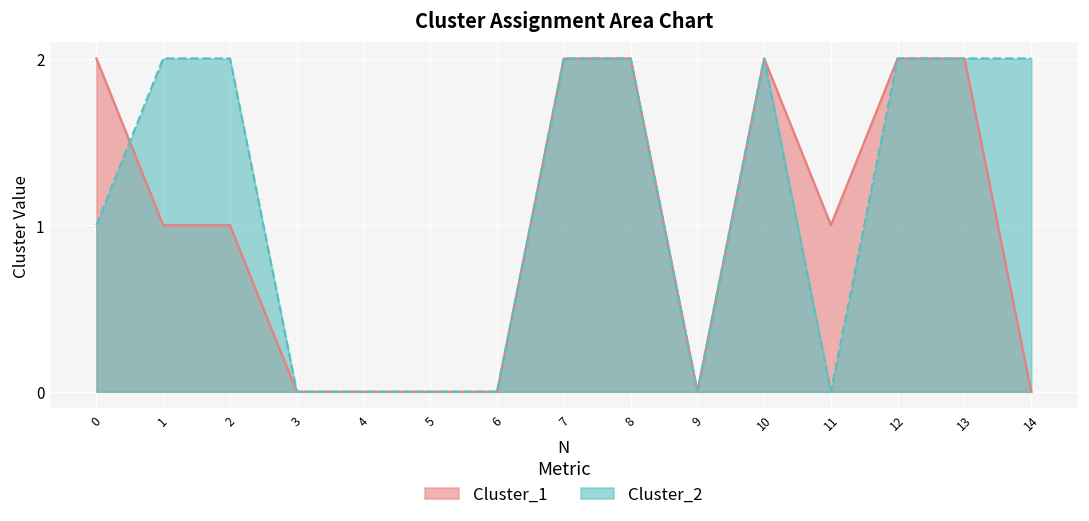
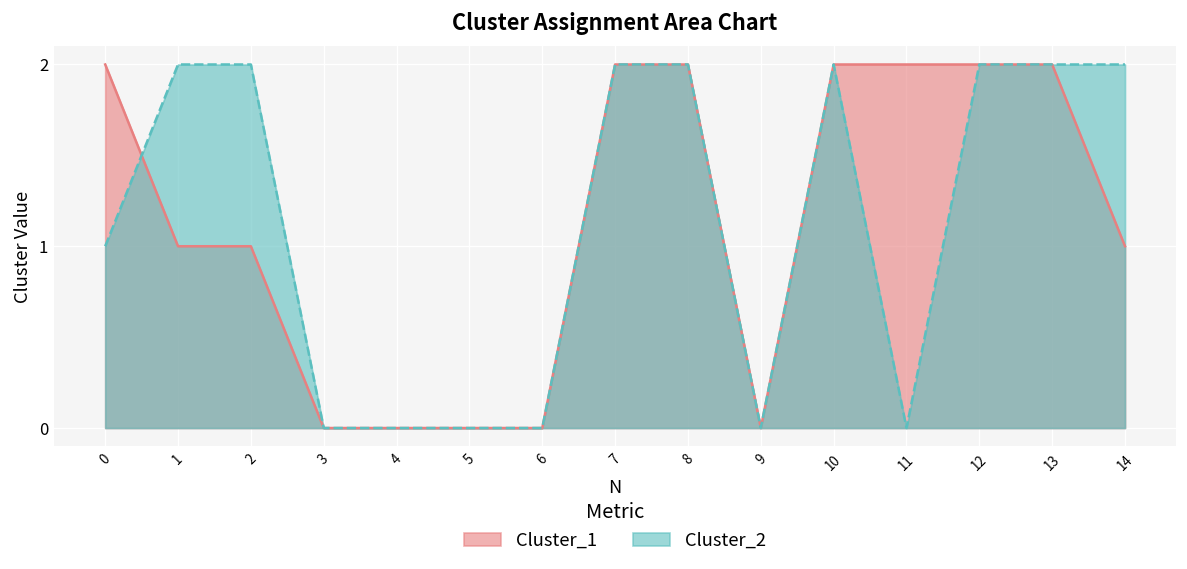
  {
    "Cluster_1": {
      "0": 2,
      "1": 1,
      "2": 1,
-     "11": 1,
-     "14": 0
+     "11": 2,
+     "14": 1
    },
    "Cluster_2": {
      "0": 1,
      "1": 2,
      "2": 2,
      "11": 0,
      "14": 2
    }
  }
